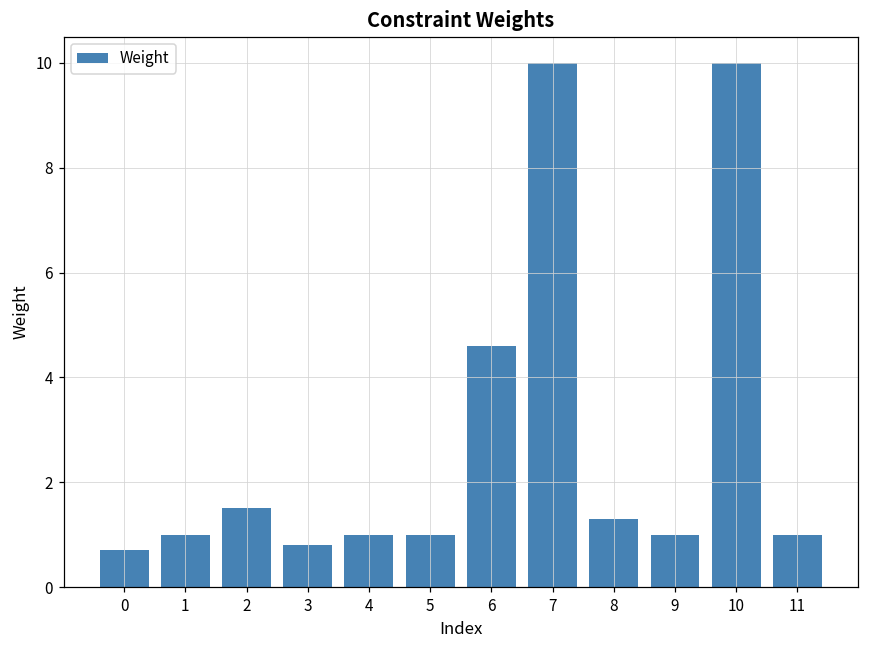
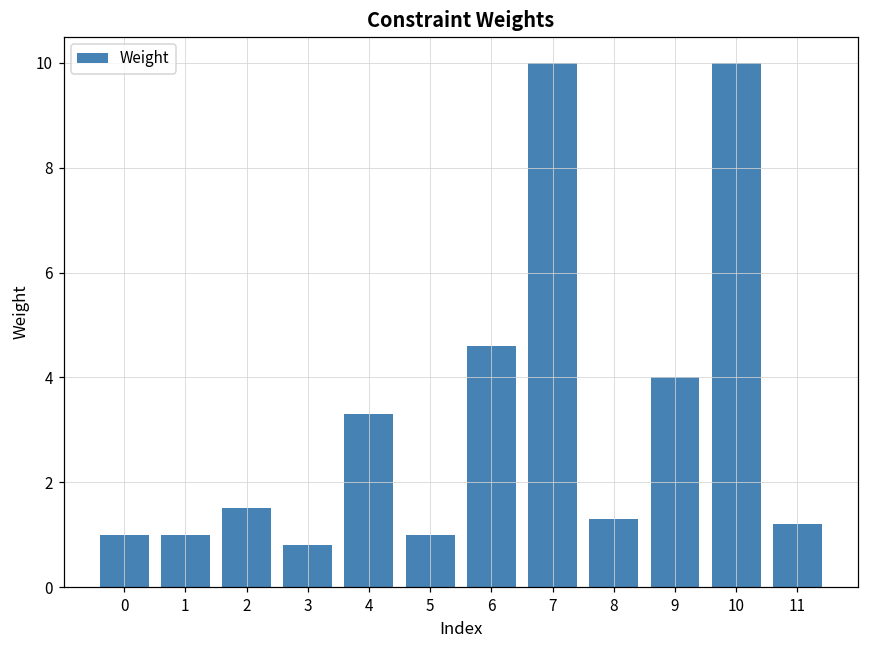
  {
-   "0": 0.7,
+   "0": 1.0,
    "1": 1.0,
    "2": 1.5,
    "3": 0.8,
-   "4": 1.0,
+   "4": 3.3,
    "5": 1.0,
    "6": 4.6,
    "7": 10.0,
    "8": 1.3,
-   "9": 1,
+   "9": 4,
    "10": 10.0,
-   "11": 1.0
+   "11": 1.2
  }
